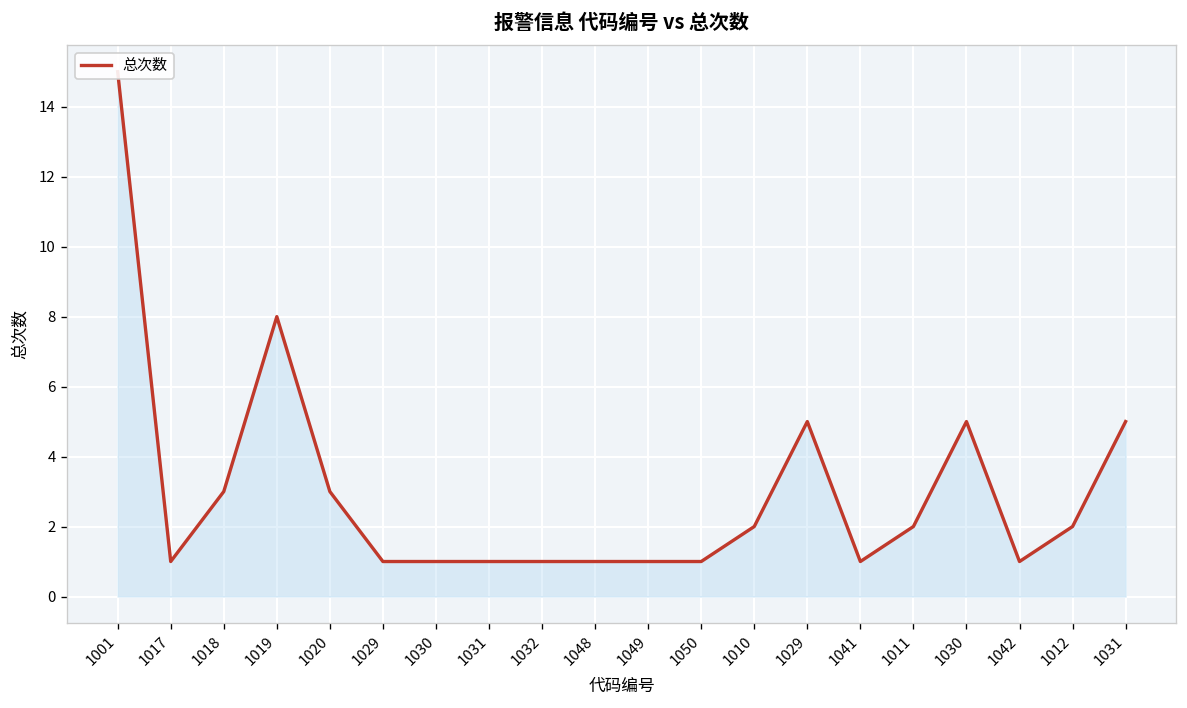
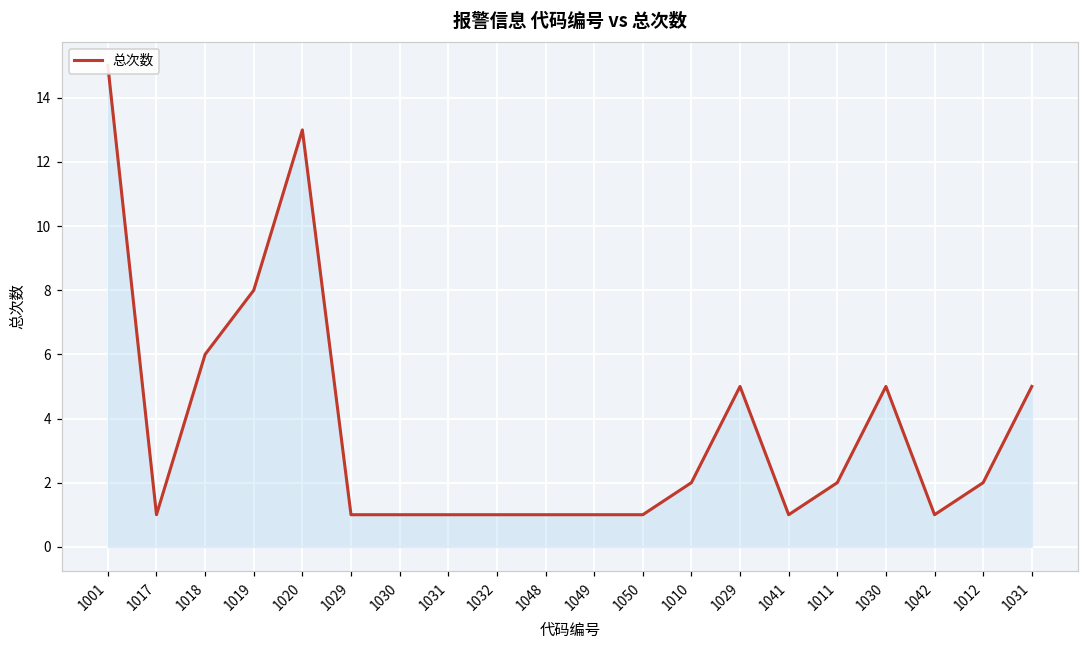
  {
    "1017": 1,
-   "1018": 3,
+   "1018": 6,
    "1019": 8,
-   "1020": 3,
+   "1020": 13,
    "1032": 1,
    "1048": 1,
    "1049": 1,
    "1050": 1,
    "1010": 2,
    "1041": 1,
    "1011": 2,
    "1042": 1,
    "1012": 2
  }
